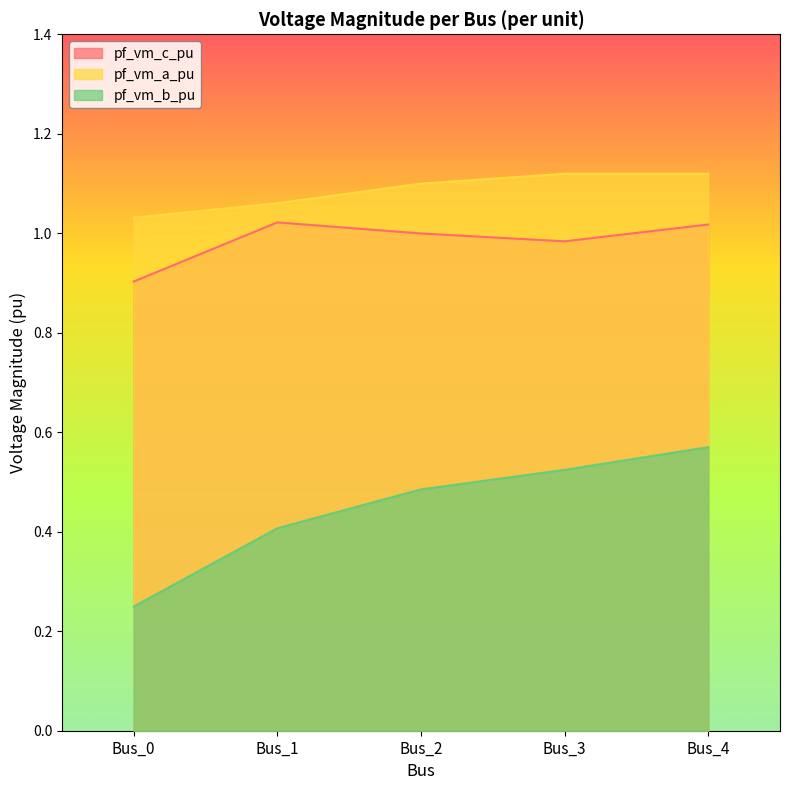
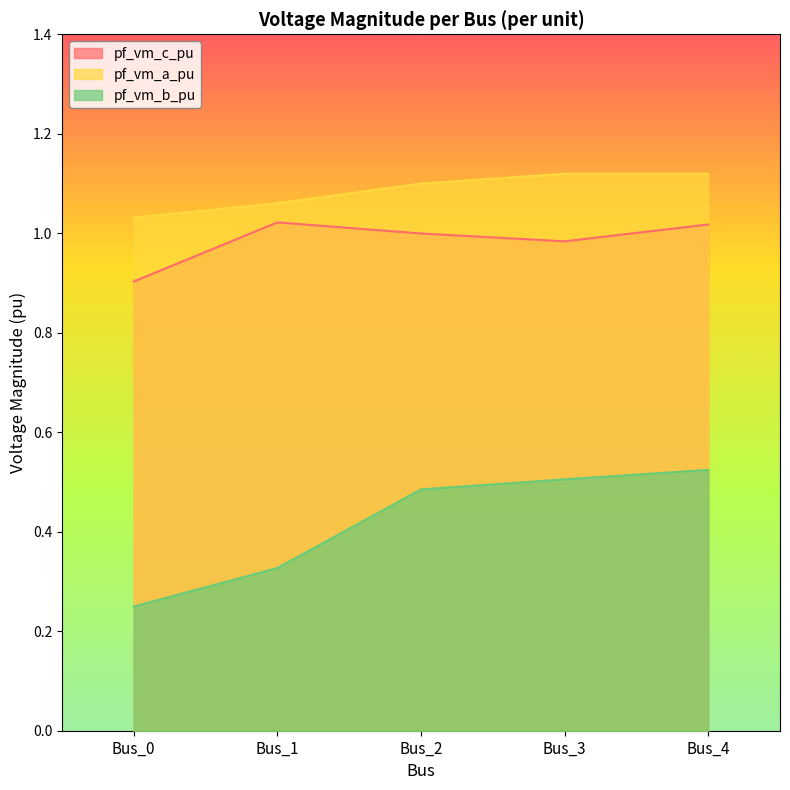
  {
    "pf_vm_c_pu": {
      "Bus_0": 0.90,
      "Bus_1": 1.02,
      "Bus_2": 1.00,
      "Bus_3": 0.98,
      "Bus_4": 1.02
    },
    "pf_vm_a_pu": {
      "Bus_0": 1.03,
      "Bus_1": 1.06,
      "Bus_2": 1.10,
      "Bus_3": 1.12,
      "Bus_4": 1.12
    },
    "pf_vm_b_pu": {
      "Bus_0": 0.25,
-     "Bus_1": 0.41,
+     "Bus_1": 0.33,
      "Bus_2": 0.49,
-     "Bus_3": 0.52,
-     "Bus_4": 0.57
+     "Bus_3": 0.51,
+     "Bus_4": 0.52
    }
  }
